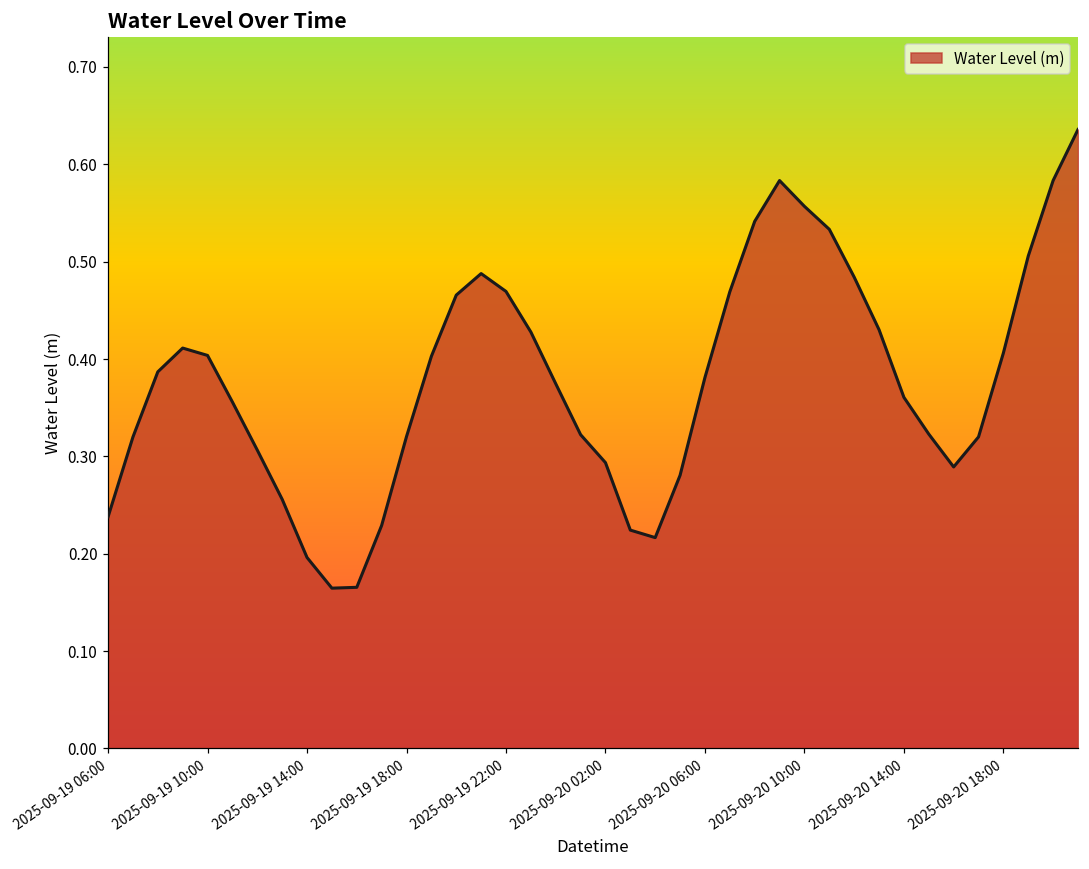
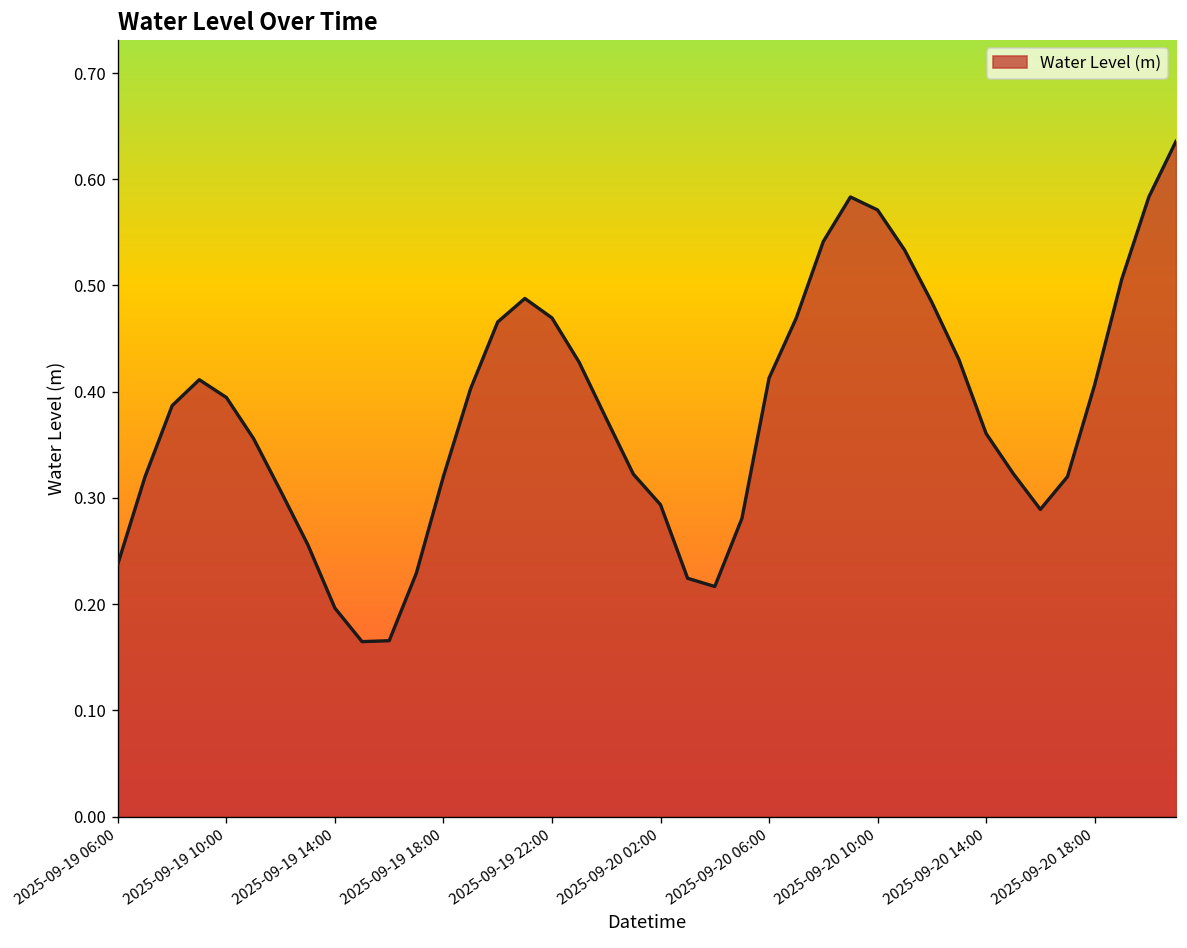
  {
    "2025-09-19 06:00": 0.24,
-   "2025-09-19 10:00": 0.40,
+   "2025-09-19 10:00": 0.39,
    "2025-09-19 14:00": 0.20,
    "2025-09-19 18:00": 0.32,
    "2025-09-19 22:00": 0.47,
    "2025-09-20 02:00": 0.29,
-   "2025-09-20 06:00": 0.38,
-   "2025-09-20 10:00": 0.56,
+   "2025-09-20 06:00": 0.41,
+   "2025-09-20 10:00": 0.57,
    "2025-09-20 14:00": 0.36,
    "2025-09-20 18:00": 0.41
  }
